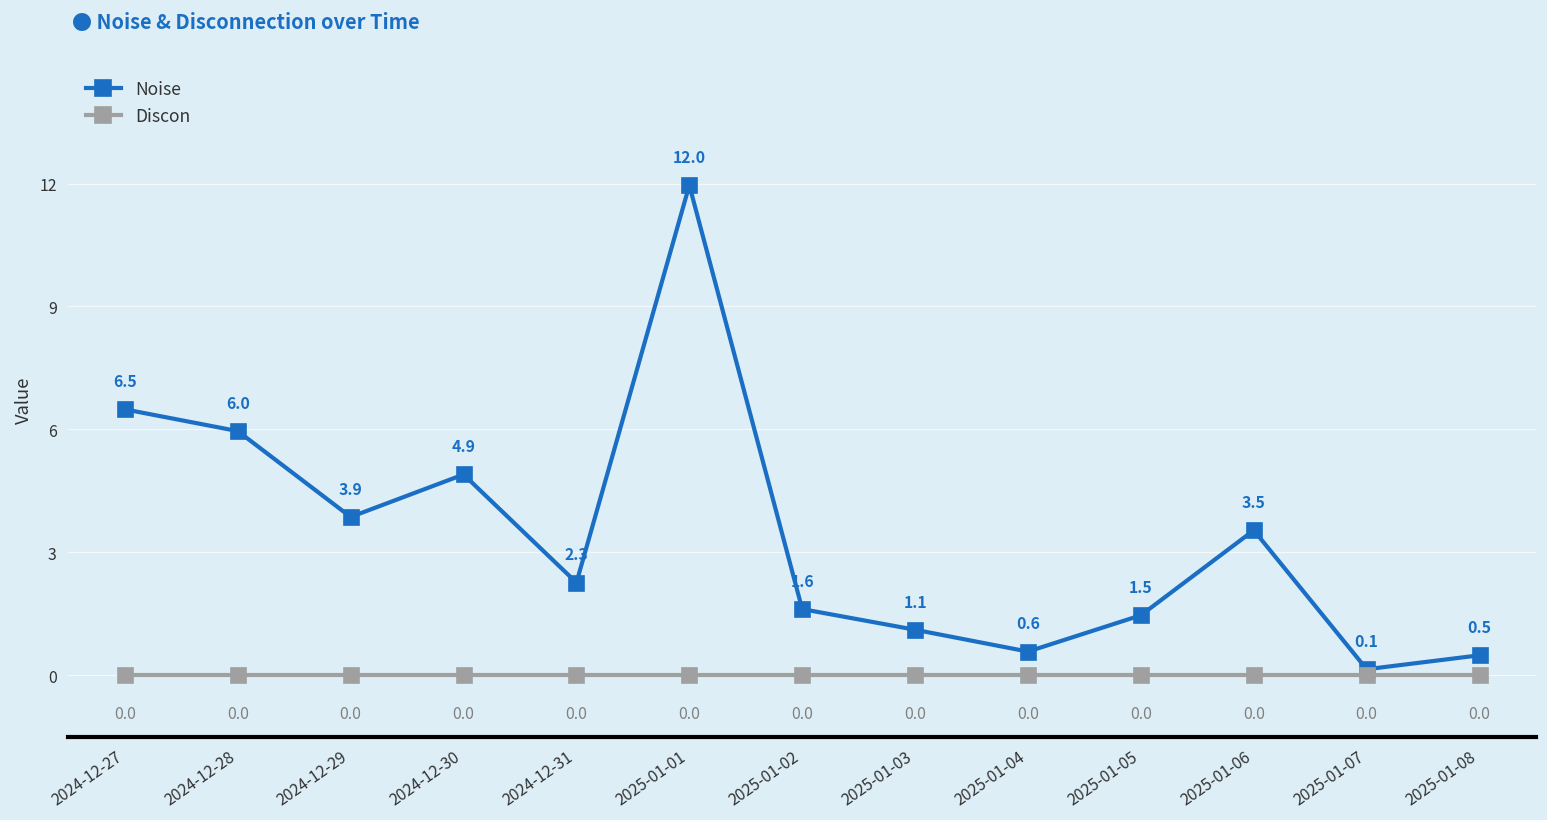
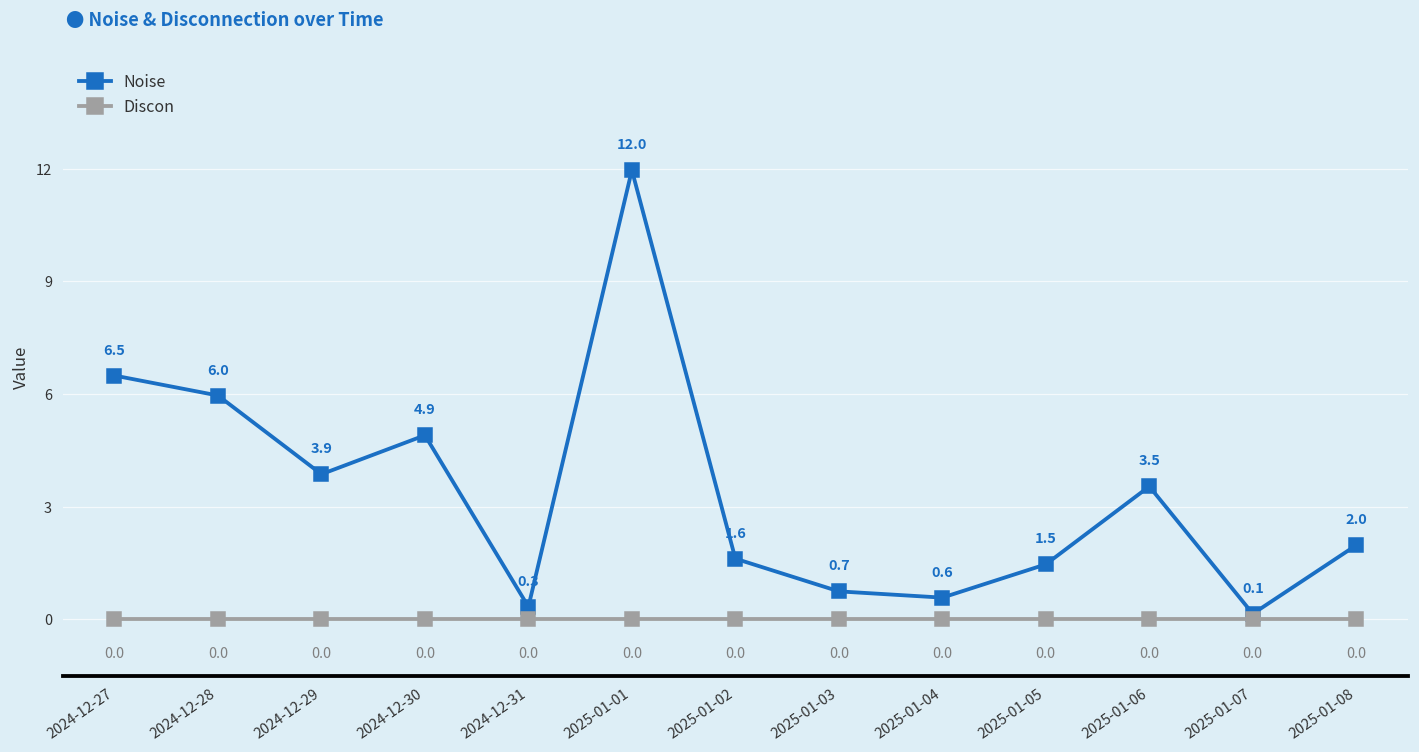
  {
    "Noise": {
      "2024-12-27": 6.5,
      "2024-12-28": 6.0,
      "2024-12-29": 3.9,
      "2024-12-30": 4.9,
-     "2024-12-31": 2.3,
+     "2024-12-31": 0.3,
      "2025-01-01": 12.0,
      "2025-01-02": 1.6,
-     "2025-01-03": 1.1,
+     "2025-01-03": 0.7,
      "2025-01-04": 0.6,
      "2025-01-05": 1.5,
      "2025-01-06": 3.5,
      "2025-01-07": 0.1,
-     "2025-01-08": 0.5
+     "2025-01-08": 2.0
    },
    "Discon": {
      "2024-12-27": 0.0,
      "2024-12-28": 0.0,
      "2024-12-29": 0.0,
      "2024-12-30": 0.0,
      "2024-12-31": 0.0,
      "2025-01-01": 0.0,
      "2025-01-02": 0.0,
      "2025-01-03": 0.0,
      "2025-01-04": 0.0,
      "2025-01-05": 0.0,
      "2025-01-06": 0.0,
      "2025-01-07": 0.0,
      "2025-01-08": 0.0
    }
  }
